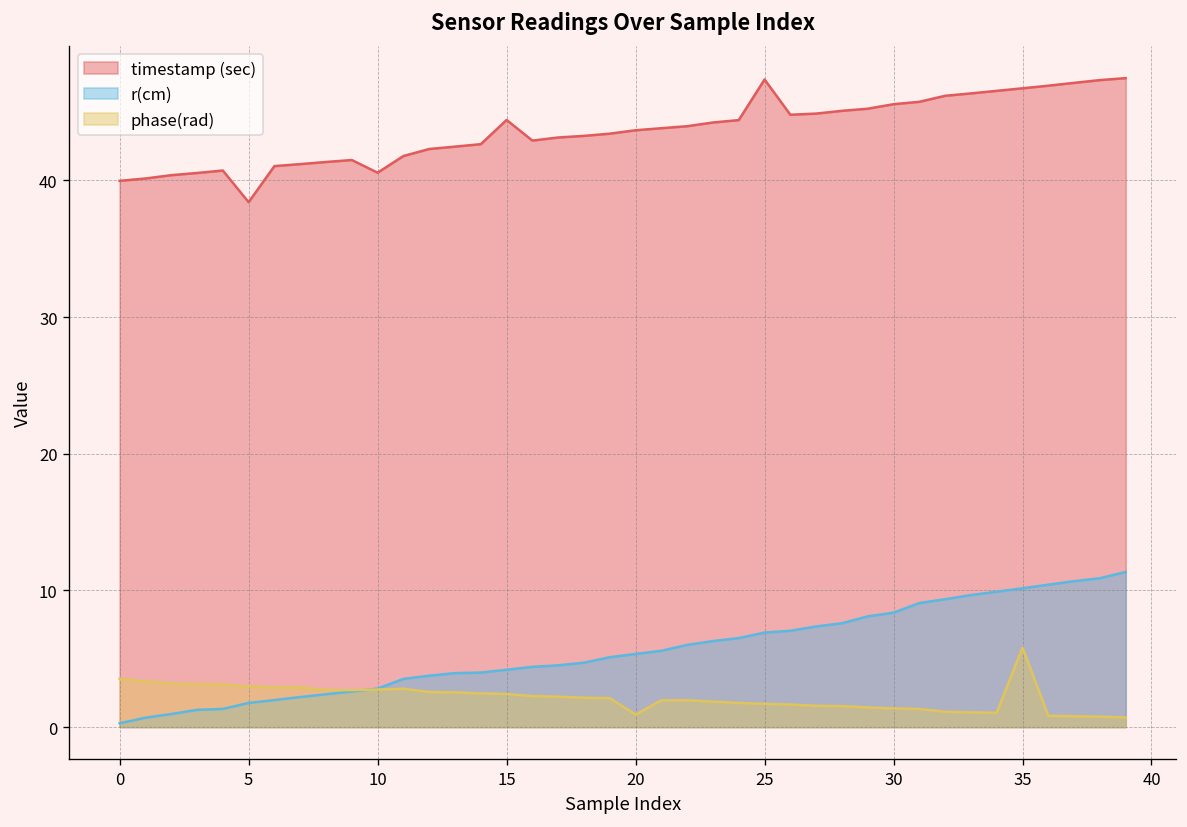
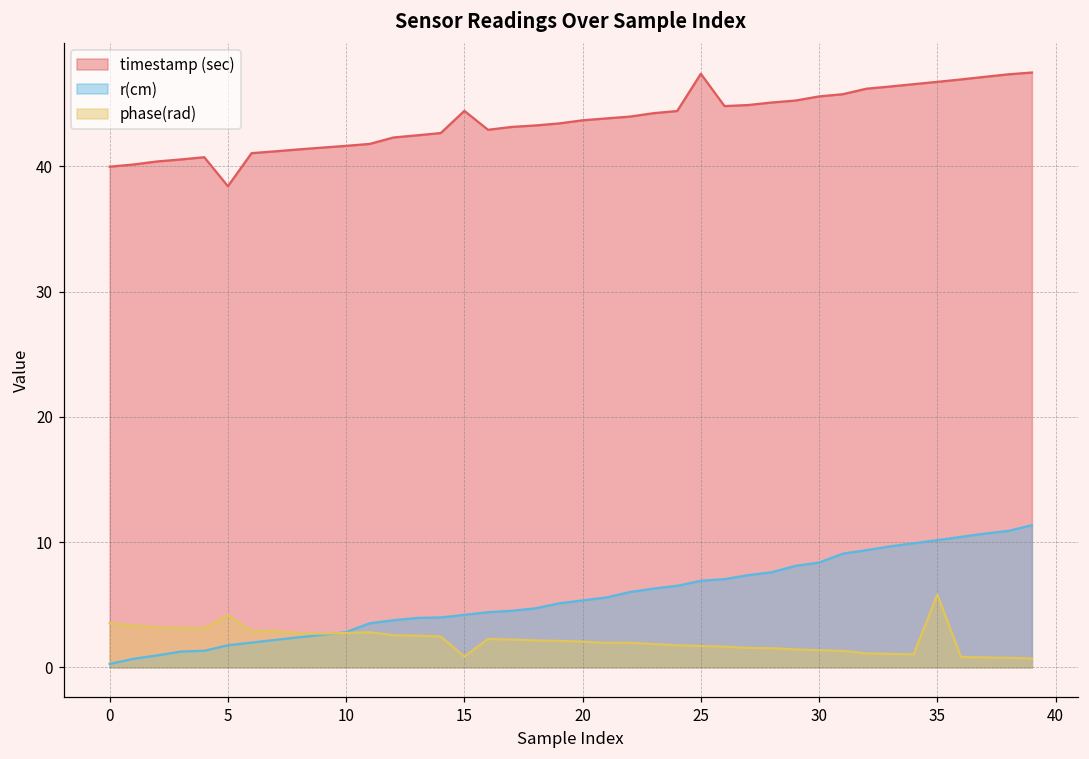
  {
    "timestamp (sec)": {
      "0": 40.0,
      "5": 38.4,
-     "10": 40.6,
+     "10": 41.6,
      "15": 44.4,
      "20": 43.7,
      "25": 47.4,
      "30": 45.6,
      "35": 46.7
    },
    "r(cm)": {
      "0": 0.3,
      "5": 1.8,
      "15": 4.2,
      "20": 5.3,
      "25": 6.9,
      "30": 8.4,
      "35": 10.2
    },
    "phase(rad)": {
      "0": 3.5,
-     "5": 3.0,
-     "15": 2.4,
-     "20": 0.9,
+     "5": 4.2,
+     "15": 0.9,
+     "20": 2.0,
      "25": 1.7,
      "30": 1.4,
      "35": 5.8
    }
  }
